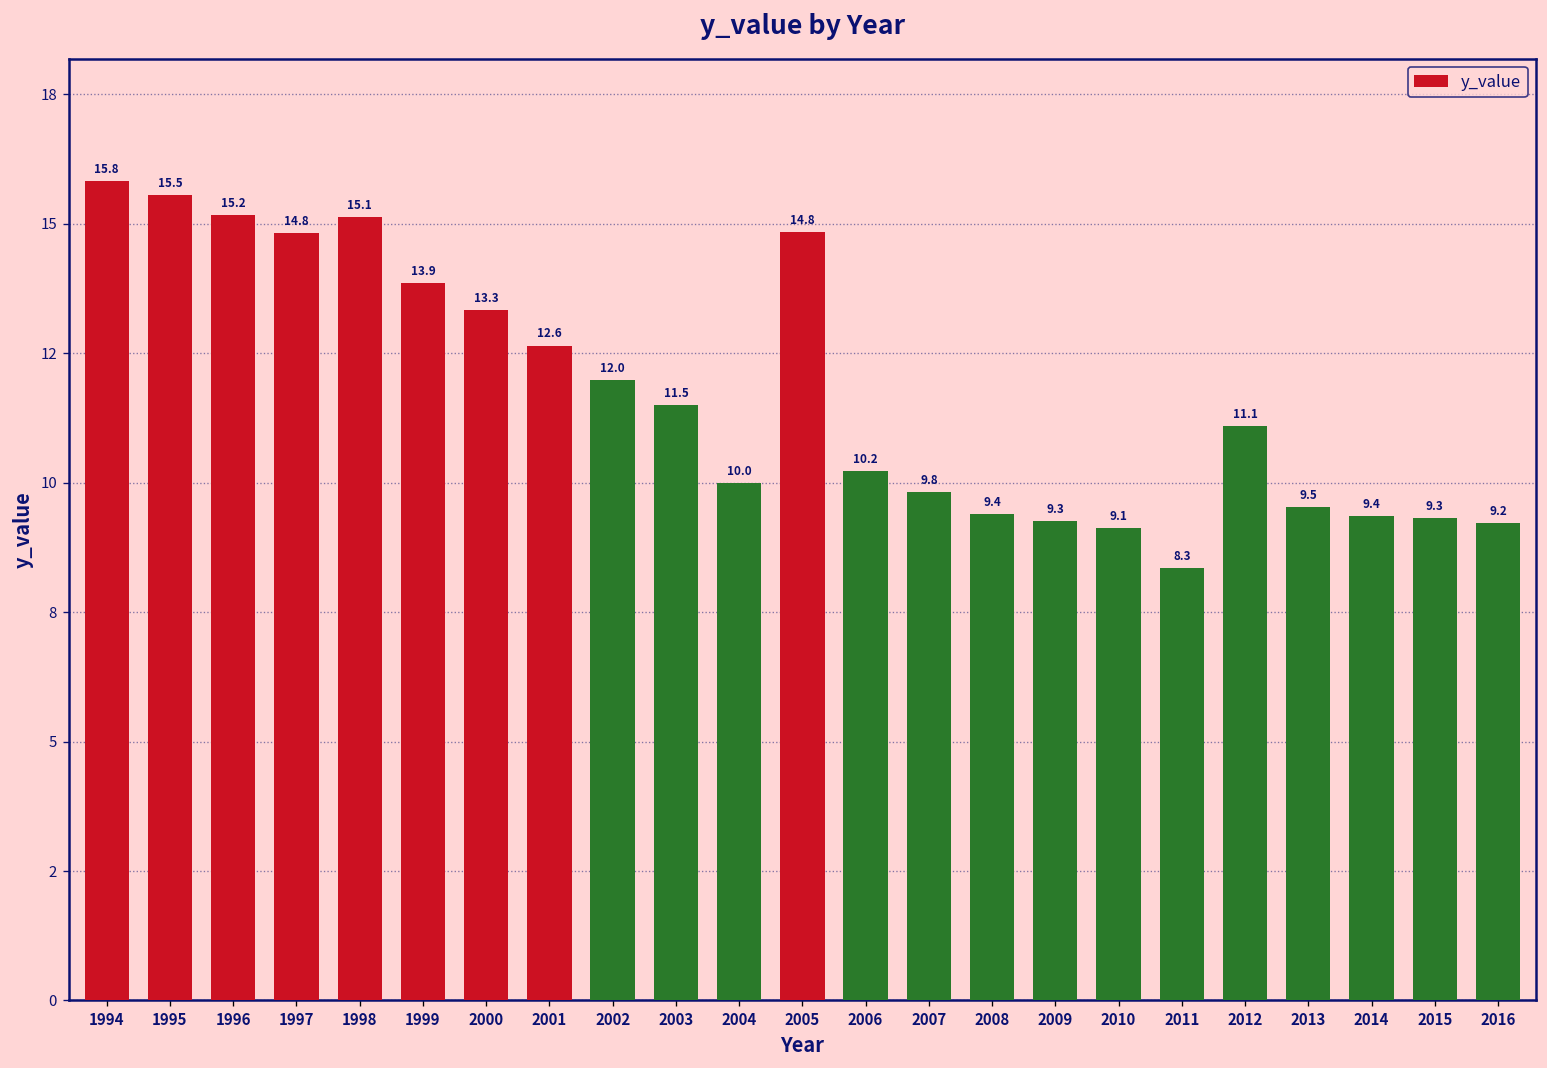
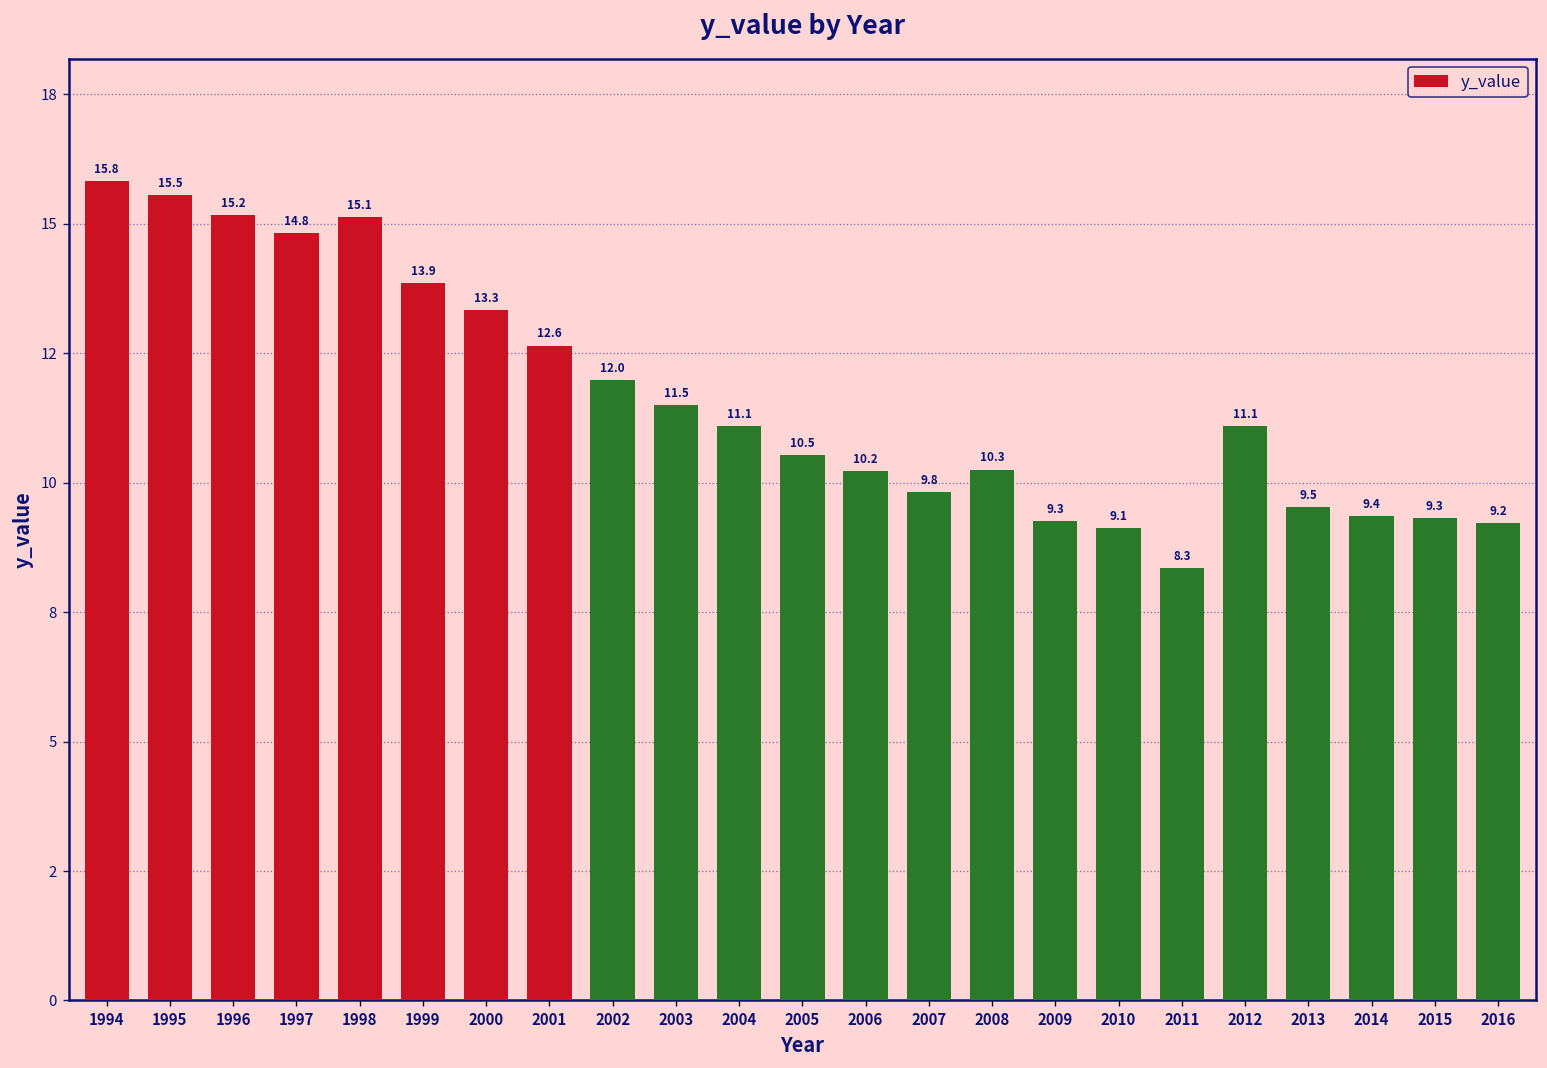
  {
    "1994": 15.8,
    "1995": 15.5,
    "1996": 15.2,
    "1997": 14.8,
    "1998": 15.1,
    "1999": 13.9,
    "2000": 13.3,
    "2001": 12.6,
    "2002": 12.0,
    "2003": 11.5,
-   "2004": 10.0,
-   "2005": 14.8,
+   "2004": 11.1,
+   "2005": 10.5,
    "2006": 10.2,
    "2007": 9.8,
-   "2008": 9.4,
+   "2008": 10.3,
    "2009": 9.3,
    "2010": 9.1,
    "2011": 8.3,
    "2012": 11.1,
    "2013": 9.5,
    "2014": 9.4,
    "2015": 9.3,
    "2016": 9.2
  }
